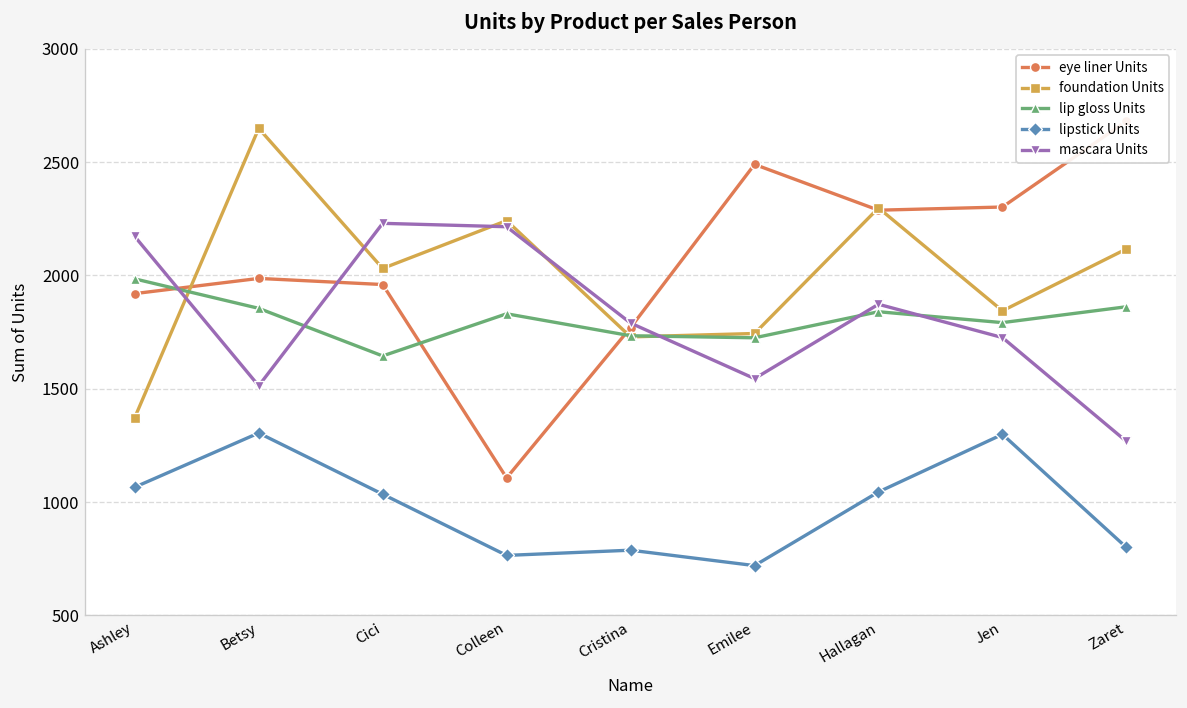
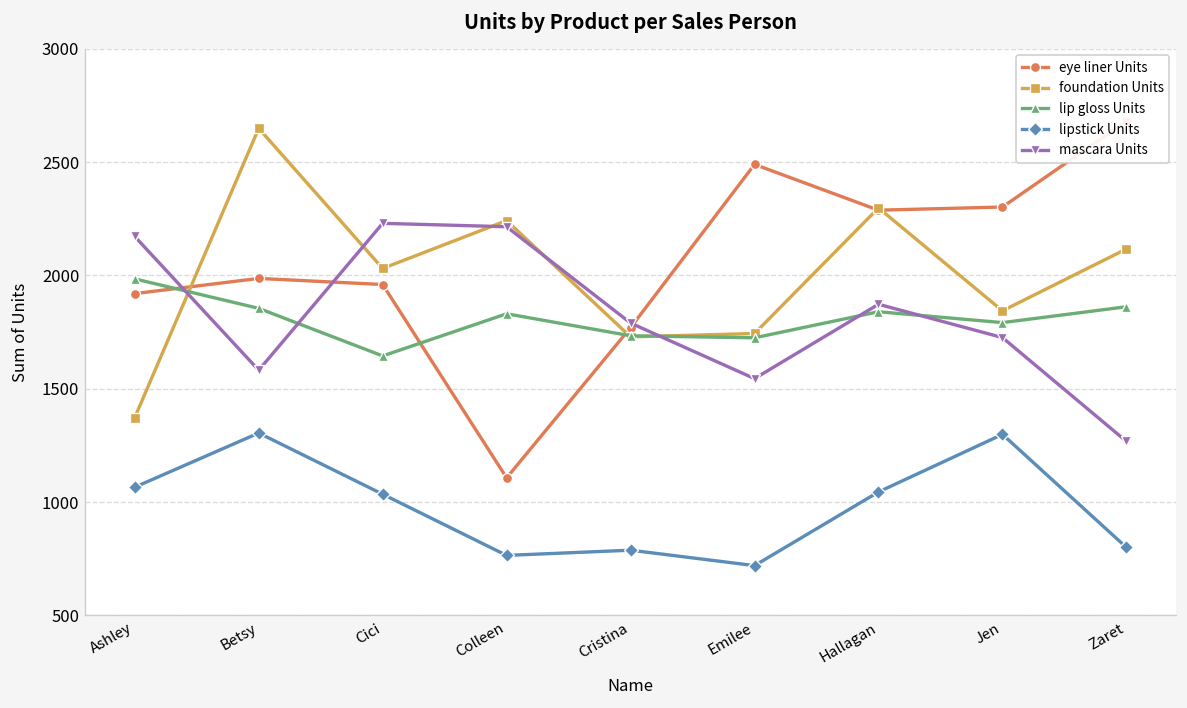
  {
    "lip gloss Units": {
      "Ashley": 1990,
      "Betsy": 1860,
      "Cici": 1650,
      "Colleen": 1830,
      "Emilee": 1730,
      "Hallagan": 1840,
      "Jen": 1790,
      "Zaret": 1860
    },
    "lipstick Units": {
      "Ashley": 1070,
      "Betsy": 1310,
      "Cici": 1040,
      "Colleen": 770,
      "Cristina": 790,
      "Emilee": 720,
      "Hallagan": 1050,
      "Jen": 1300,
      "Zaret": 800
    },
    "mascara Units": {
      "Ashley": 2170,
-     "Betsy": 1510,
+     "Betsy": 1580,
      "Cici": 2230,
      "Colleen": 2220,
      "Cristina": 1790,
      "Emilee": 1550,
      "Hallagan": 1870,
      "Jen": 1730,
      "Zaret": 1270
    }
  }
